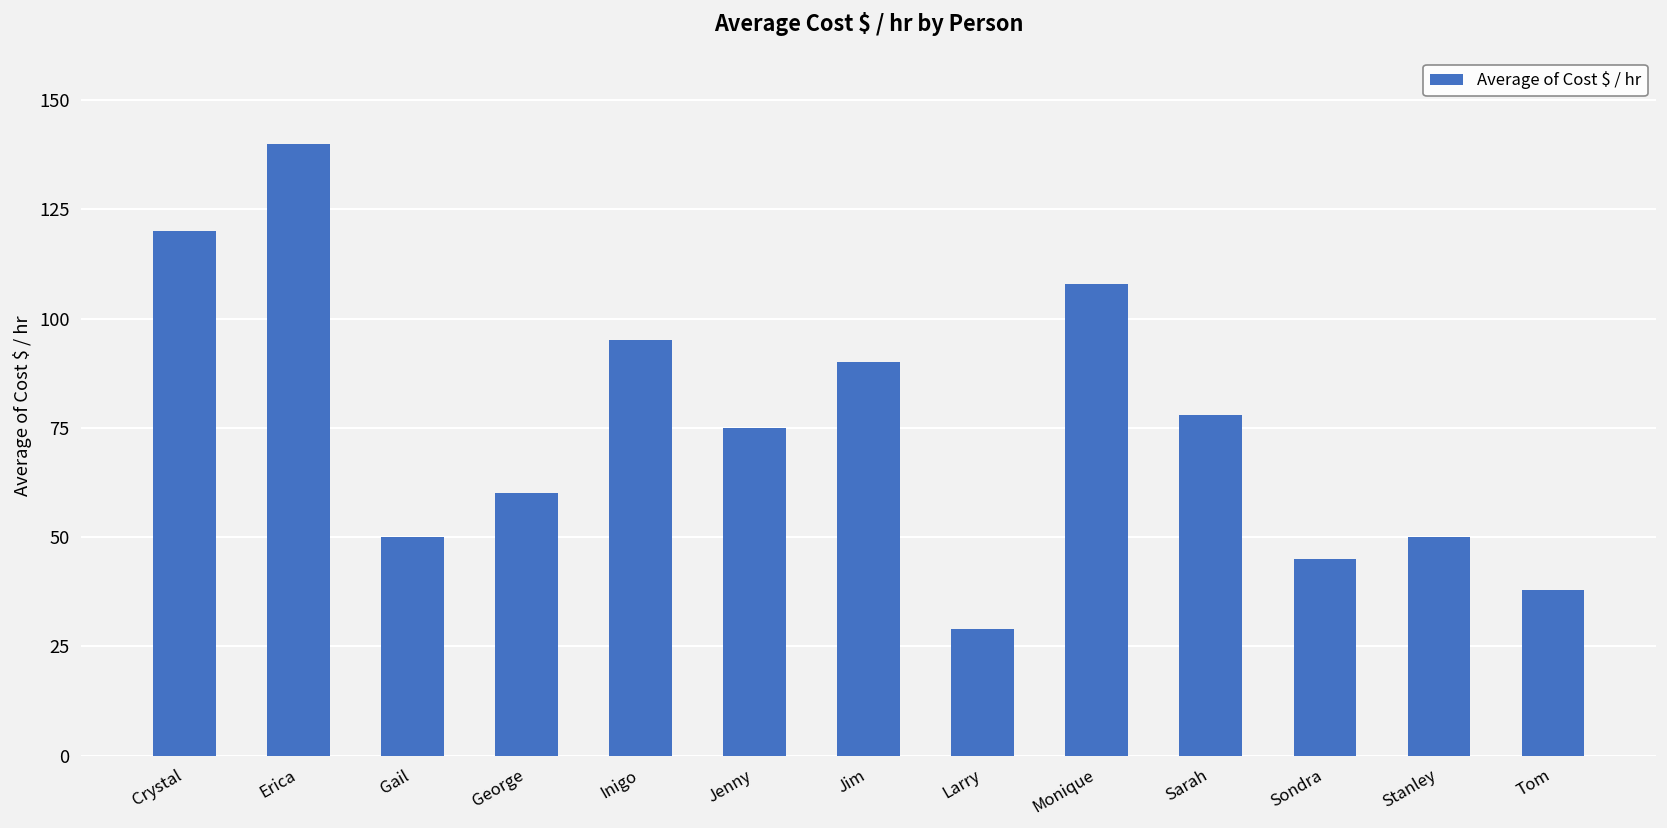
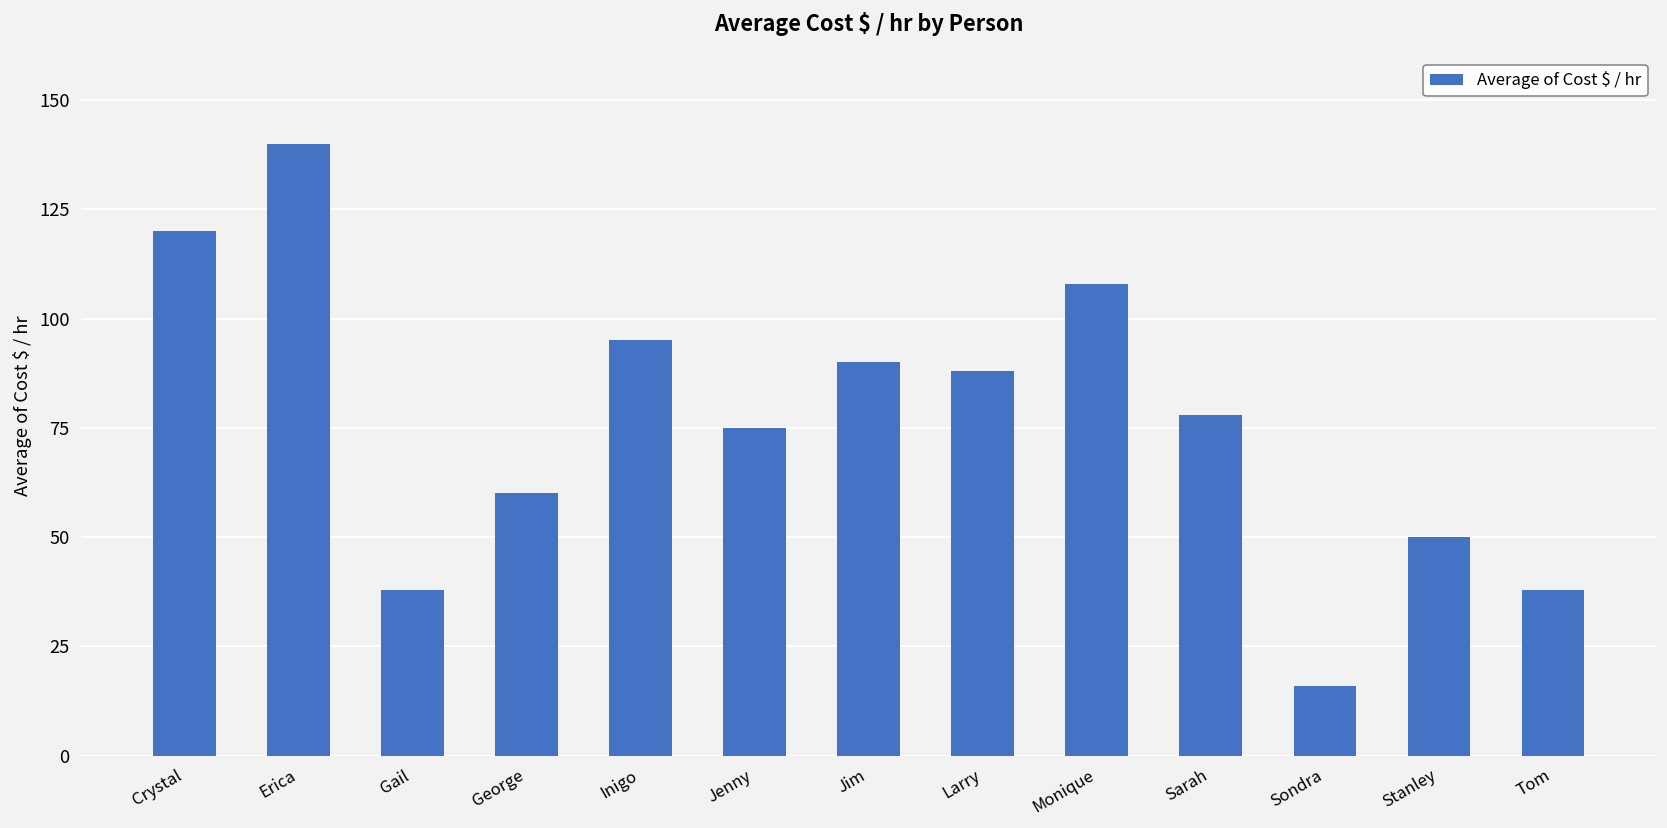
  {
    "Crystal": 120,
    "Erica": 140,
-   "Gail": 50,
+   "Gail": 38,
    "George": 60,
    "Inigo": 95,
    "Jenny": 75,
    "Jim": 90,
-   "Larry": 29,
+   "Larry": 88,
    "Monique": 108,
    "Sarah": 78,
-   "Sondra": 45,
+   "Sondra": 16,
    "Stanley": 50,
    "Tom": 38
  }
